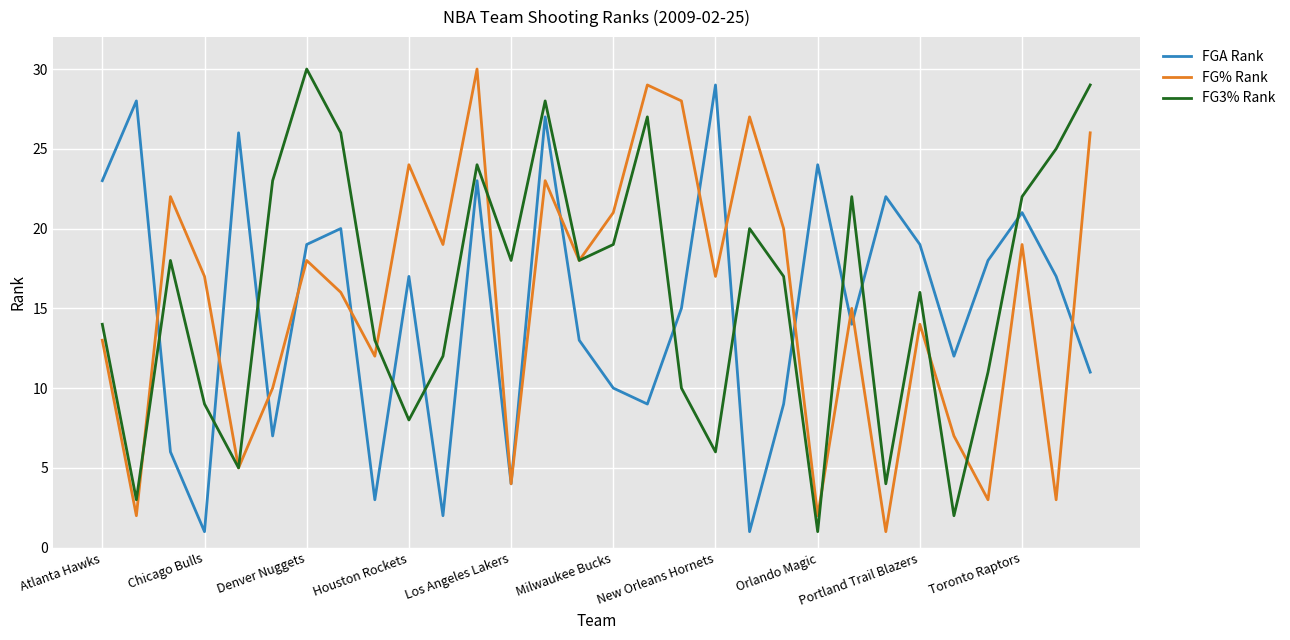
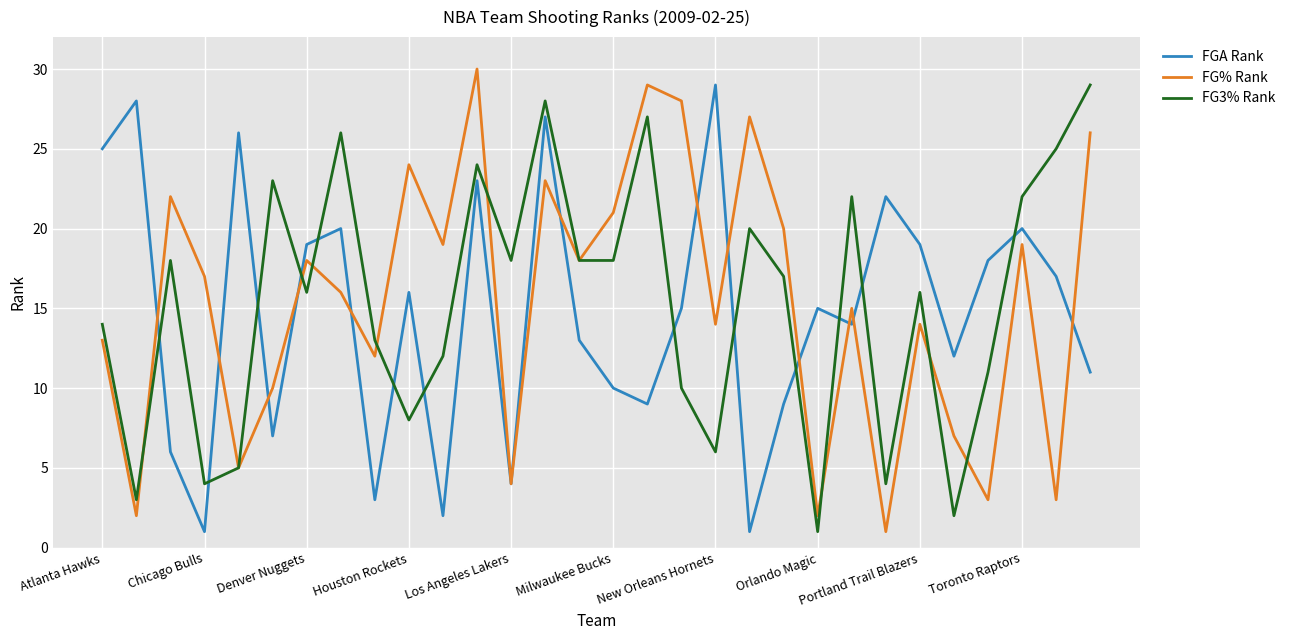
  {
    "FGA Rank": {
-     "Atlanta Hawks": 23,
+     "Atlanta Hawks": 25,
      "Chicago Bulls": 1,
      "Denver Nuggets": 19,
-     "Houston Rockets": 17,
+     "Houston Rockets": 16,
      "Milwaukee Bucks": 10,
      "New Orleans Hornets": 29,
-     "Orlando Magic": 24,
+     "Orlando Magic": 15,
      "Portland Trail Blazers": 19,
-     "Toronto Raptors": 21
+     "Toronto Raptors": 20
    },
    "FG% Rank": {
      "Atlanta Hawks": 13,
      "Chicago Bulls": 17,
      "Denver Nuggets": 18,
      "Houston Rockets": 24,
      "Milwaukee Bucks": 21,
-     "New Orleans Hornets": 17,
+     "New Orleans Hornets": 14,
      "Orlando Magic": 2,
      "Portland Trail Blazers": 14,
      "Toronto Raptors": 19
    },
    "FG3% Rank": {
      "Atlanta Hawks": 14,
-     "Chicago Bulls": 9,
-     "Denver Nuggets": 30,
+     "Chicago Bulls": 4,
+     "Denver Nuggets": 16,
      "Houston Rockets": 8,
      "Los Angeles Lakers": 18,
-     "Milwaukee Bucks": 19,
+     "Milwaukee Bucks": 18,
      "New Orleans Hornets": 6,
      "Orlando Magic": 1,
      "Portland Trail Blazers": 16,
      "Toronto Raptors": 22
    }
  }
